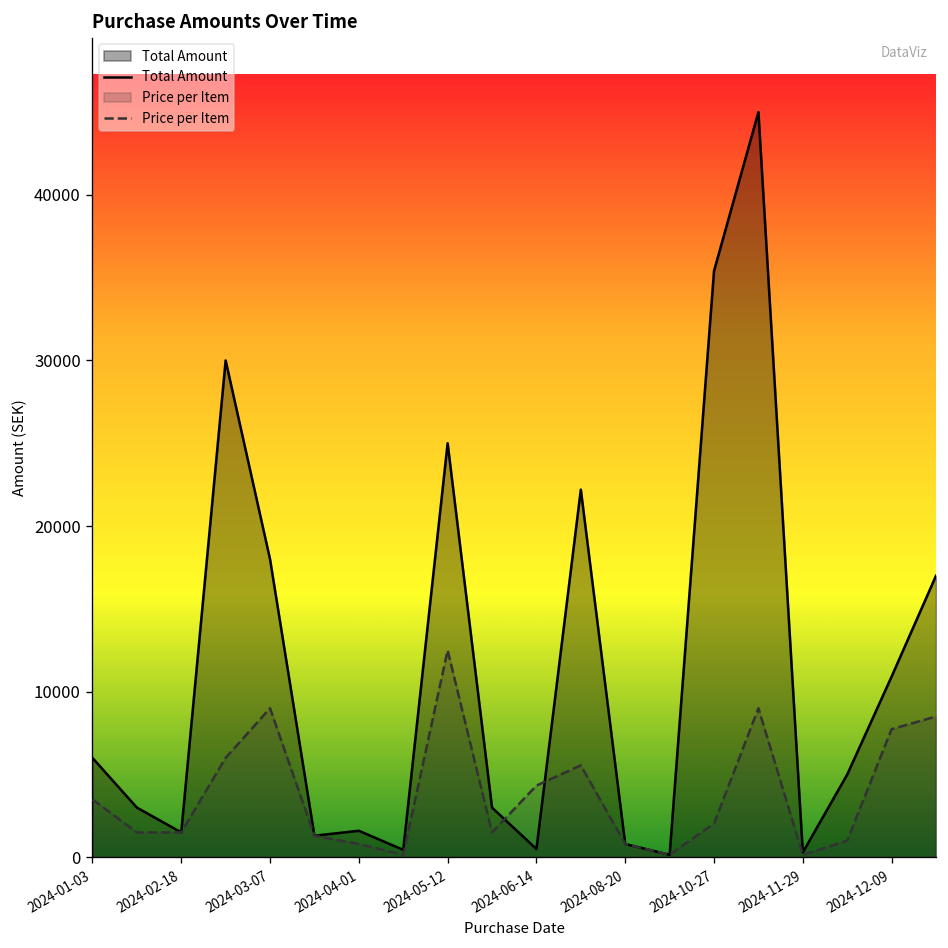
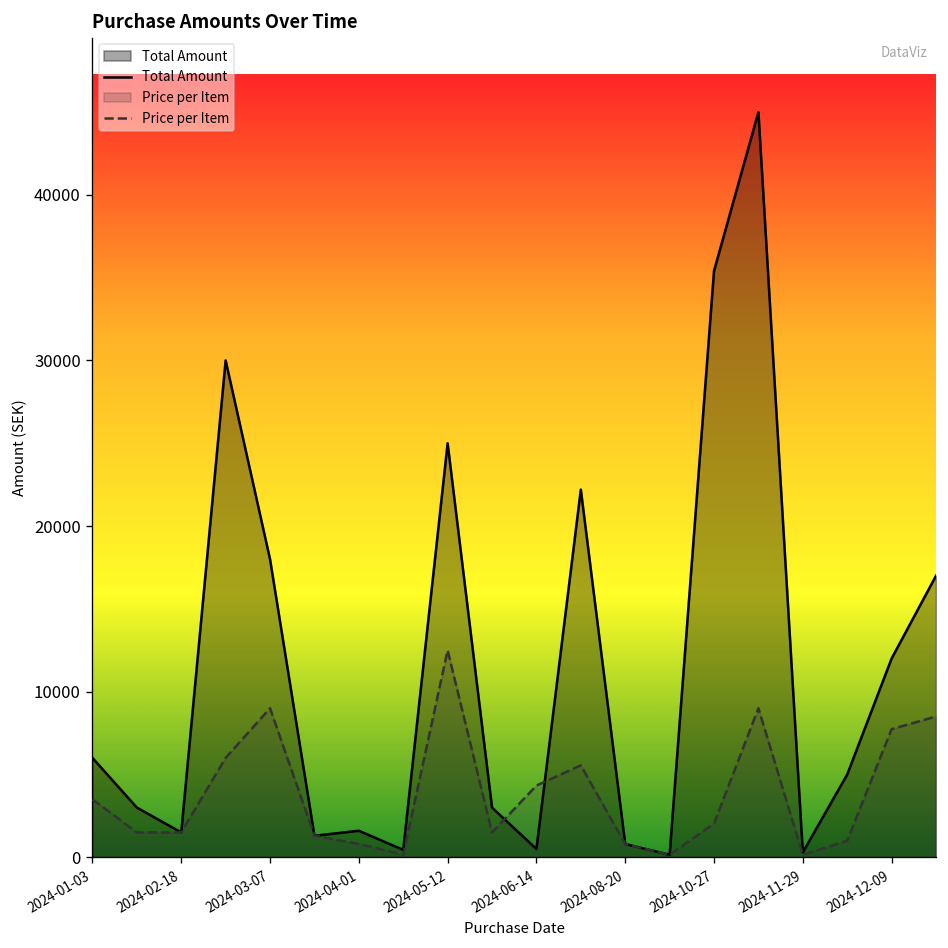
  {
    "Total Amount": {
      "2024-01-03": 6000,
      "2024-03-07": 18000,
      "2024-04-01": 1600,
      "2024-05-12": 25000,
      "2024-06-14": 500,
      "2024-10-27": 35400,
-     "2024-12-09": 10900
+     "2024-12-09": 12000
    },
    "Price per Item": {
      "2024-01-03": 3500,
      "2024-03-07": 9000,
      "2024-04-01": 800,
      "2024-05-12": 12500,
      "2024-06-14": 4300,
      "2024-10-27": 2000,
      "2024-12-09": 7700
    }
  }
